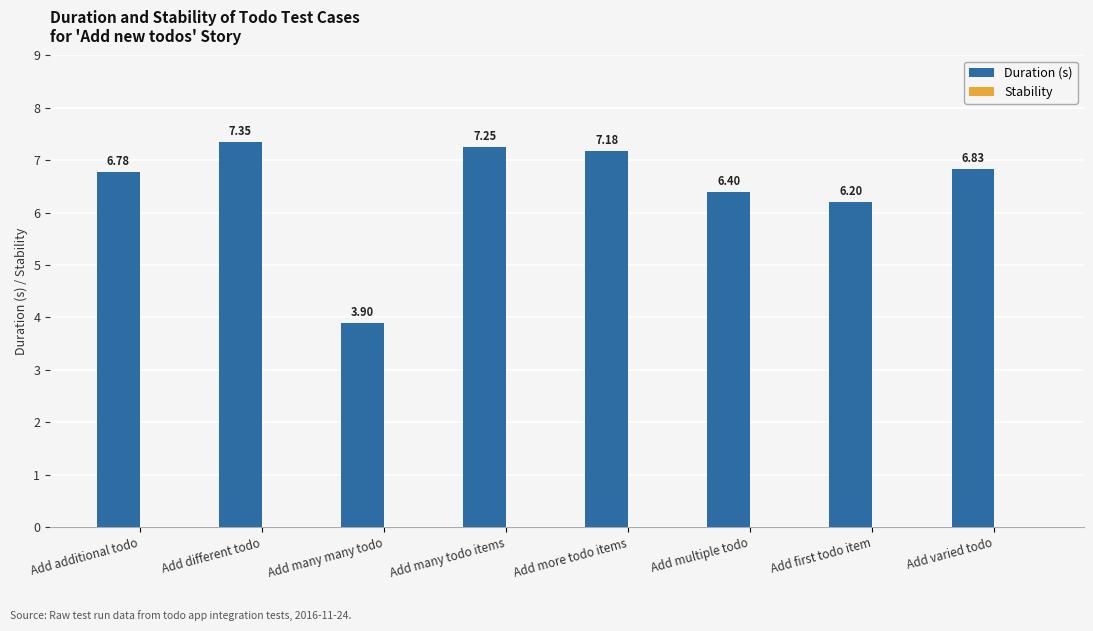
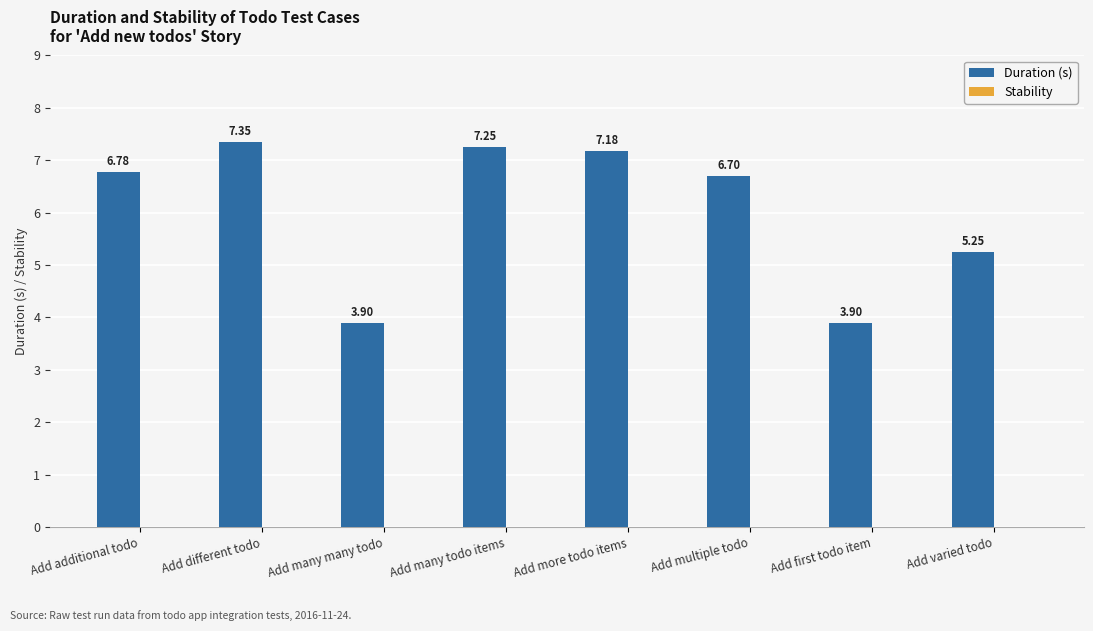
  {
    "Duration (s)": {
      "Add additional todo": 6.78,
      "Add different todo": 7.35,
      "Add many many todo": 3.90,
      "Add many todo items": 7.25,
      "Add more todo items": 7.18,
-     "Add multiple todo": 6.40,
-     "Add first todo item": 6.20,
-     "Add varied todo": 6.83
+     "Add multiple todo": 6.70,
+     "Add first todo item": 3.90,
+     "Add varied todo": 5.25
    },
    "Stability": {
      "Add additional todo": 0.0,
      "Add different todo": 0.0,
      "Add many many todo": 0.0,
      "Add many todo items": 0.0,
      "Add more todo items": 0.0,
      "Add multiple todo": 0.0,
      "Add first todo item": 0.0,
      "Add varied todo": 0.0
    }
  }
